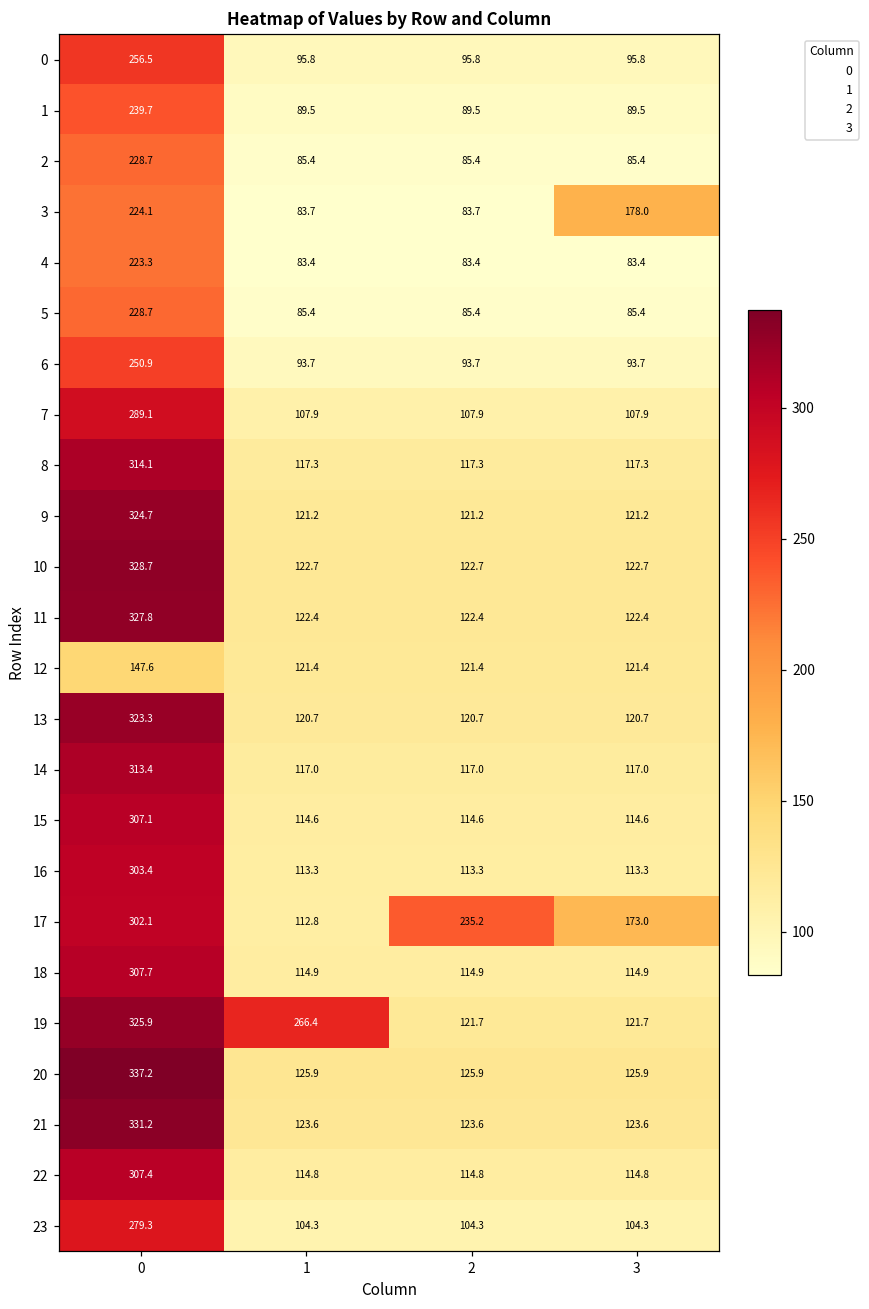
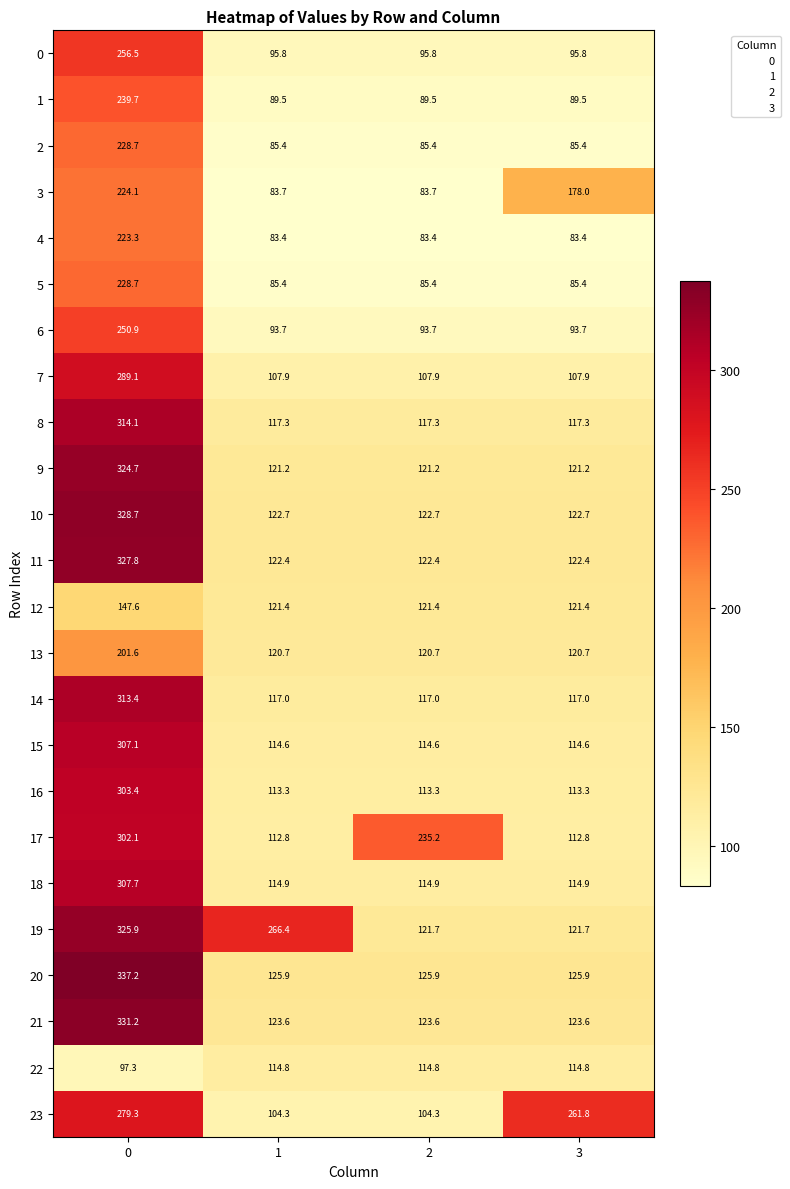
  {
    "0": {
      "0": 256.5,
      "1": 95.8,
      "2": 95.8,
      "3": 95.8
    },
    "1": {
      "0": 239.7,
      "1": 89.5,
      "2": 89.5,
      "3": 89.5
    },
    "2": {
      "0": 228.7,
      "1": 85.4,
      "2": 85.4,
      "3": 85.4
    },
    "3": {
      "0": 224.1,
      "1": 83.7,
      "2": 83.7,
      "3": 178.0
    },
    "4": {
      "0": 223.3,
      "1": 83.4,
      "2": 83.4,
      "3": 83.4
    },
    "5": {
      "0": 228.7,
      "1": 85.4,
      "2": 85.4,
      "3": 85.4
    },
    "6": {
      "0": 250.9,
      "1": 93.7,
      "2": 93.7,
      "3": 93.7
    },
    "7": {
      "0": 289.1,
      "1": 107.9,
      "2": 107.9,
      "3": 107.9
    },
    "8": {
      "0": 314.1,
      "1": 117.3,
      "2": 117.3,
      "3": 117.3
    },
    "9": {
      "0": 324.7,
      "1": 121.2,
      "2": 121.2,
      "3": 121.2
    },
    "10": {
      "0": 328.7,
      "1": 122.7,
      "2": 122.7,
      "3": 122.7
    },
    "11": {
      "0": 327.8,
      "1": 122.4,
      "2": 122.4,
      "3": 122.4
    },
    "12": {
      "0": 147.6,
      "1": 121.4,
      "2": 121.4,
      "3": 121.4
    },
    "13": {
-     "0": 323.3,
+     "0": 201.6,
      "1": 120.7,
      "2": 120.7,
      "3": 120.7
    },
    "14": {
      "0": 313.4,
      "1": 117.0,
      "2": 117.0,
      "3": 117.0
    },
    "15": {
      "0": 307.1,
      "1": 114.6,
      "2": 114.6,
      "3": 114.6
    },
    "16": {
      "0": 303.4,
      "1": 113.3,
      "2": 113.3,
      "3": 113.3
    },
    "17": {
      "0": 302.1,
      "1": 112.8,
      "2": 235.2,
-     "3": 173.0
+     "3": 112.8
    },
    "18": {
      "0": 307.7,
      "1": 114.9,
      "2": 114.9,
      "3": 114.9
    },
    "19": {
      "0": 325.9,
      "1": 266.4,
      "2": 121.7,
      "3": 121.7
    },
    "20": {
      "0": 337.2,
      "1": 125.9,
      "2": 125.9,
      "3": 125.9
    },
    "21": {
      "0": 331.2,
      "1": 123.6,
      "2": 123.6,
      "3": 123.6
    },
    "22": {
-     "0": 307.4,
+     "0": 97.3,
      "1": 114.8,
      "2": 114.8,
      "3": 114.8
    },
    "23": {
      "0": 279.3,
      "1": 104.3,
      "2": 104.3,
-     "3": 104.3
+     "3": 261.8
    }
  }
